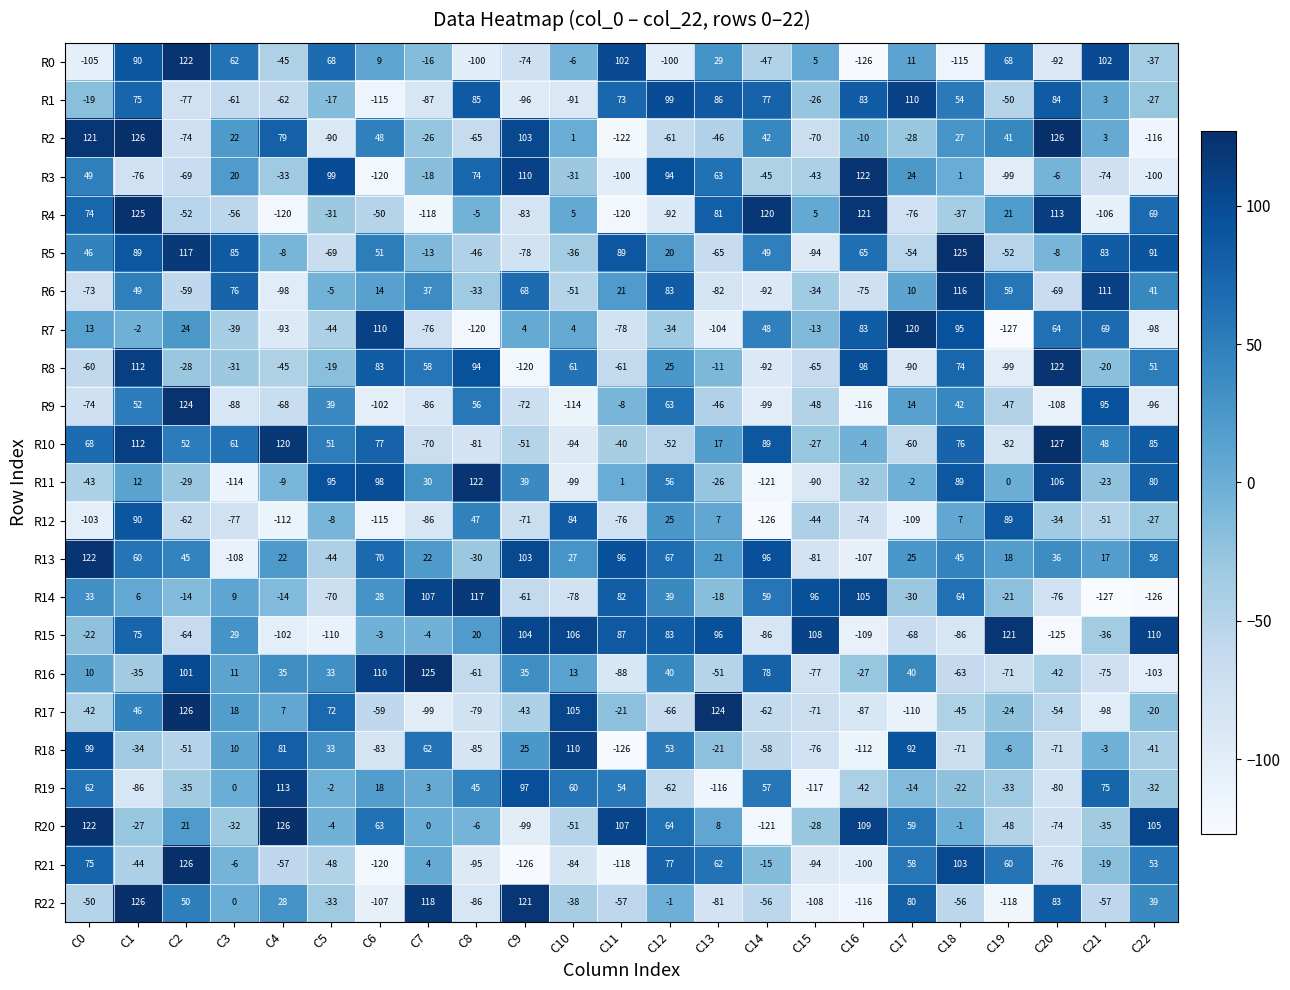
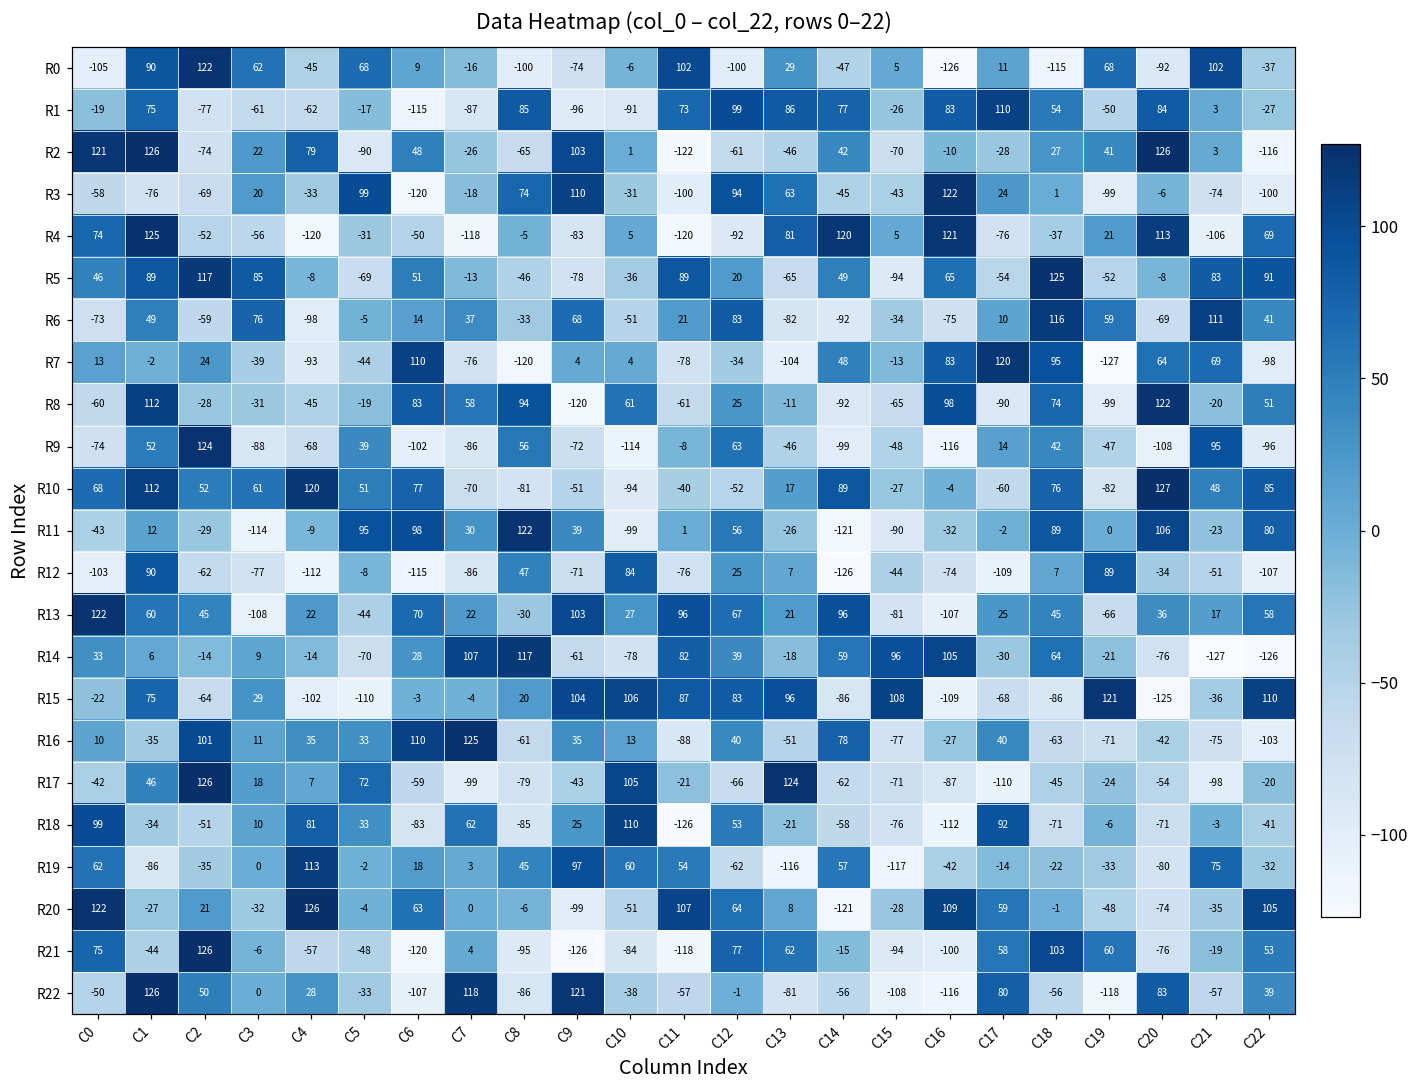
  {
    "R3": {
-     "C0": 49,
+     "C0": -58,
      "C1": -76,
      "C2": -69,
      "C3": 20,
      "C4": -33,
      "C5": 99,
      "C6": -120,
      "C7": -18,
      "C8": 74,
      "C9": 110,
      "C10": -31,
      "C11": -100,
      "C12": 94,
      "C13": 63,
      "C14": -45,
      "C15": -43,
      "C16": 122,
      "C17": 24,
      "C18": 1,
      "C19": -99,
      "C20": -6,
      "C21": -74,
      "C22": -100
    },
    "R12": {
      "C0": -103,
      "C1": 90,
      "C2": -62,
      "C3": -77,
      "C4": -112,
      "C5": -8,
      "C6": -115,
      "C7": -86,
      "C8": 47,
      "C9": -71,
      "C10": 84,
      "C11": -76,
      "C12": 25,
      "C13": 7,
      "C14": -126,
      "C15": -44,
      "C16": -74,
      "C17": -109,
      "C18": 7,
      "C19": 89,
      "C20": -34,
      "C21": -51,
-     "C22": -27
+     "C22": -107
    },
    "R13": {
      "C0": 122,
      "C1": 60,
      "C2": 45,
      "C3": -108,
      "C4": 22,
      "C5": -44,
      "C6": 70,
      "C7": 22,
      "C8": -30,
      "C9": 103,
      "C10": 27,
      "C11": 96,
      "C12": 67,
      "C13": 21,
      "C14": 96,
      "C15": -81,
      "C16": -107,
      "C17": 25,
      "C18": 45,
-     "C19": 18,
+     "C19": -66,
      "C20": 36,
      "C21": 17,
      "C22": 58
    }
  }
